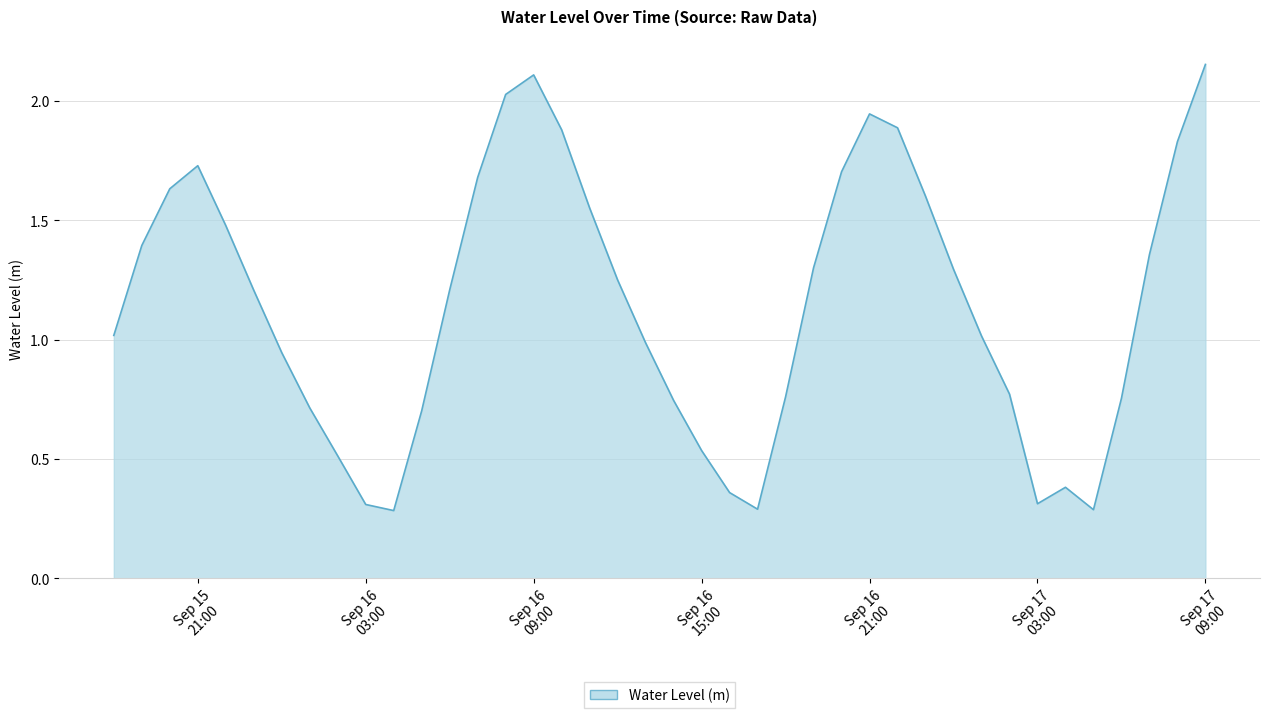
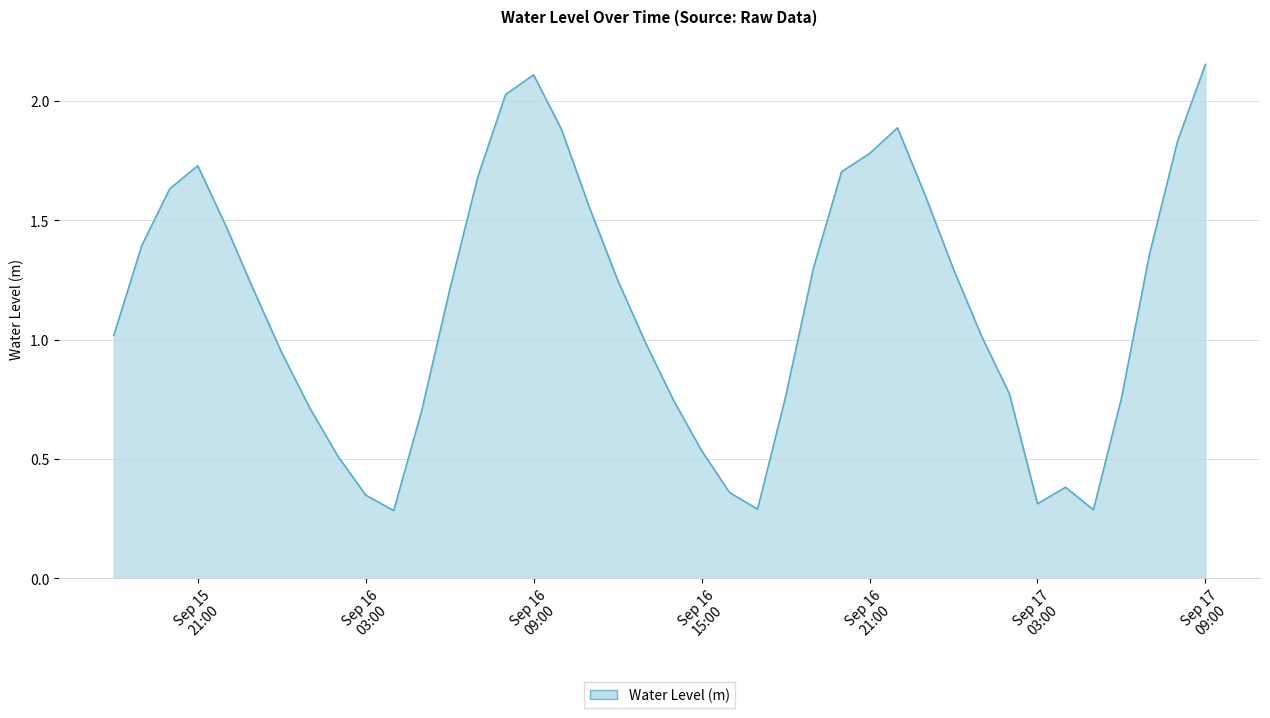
  {
    "Sep 15 21:00": 1.73,
-   "Sep 16 03:00": 0.31,
+   "Sep 16 03:00": 0.35,
    "Sep 16 09:00": 2.11,
    "Sep 16 15:00": 0.53,
-   "Sep 16 21:00": 1.95,
+   "Sep 16 21:00": 1.78,
    "Sep 17 03:00": 0.31,
    "Sep 17 09:00": 2.15
  }
